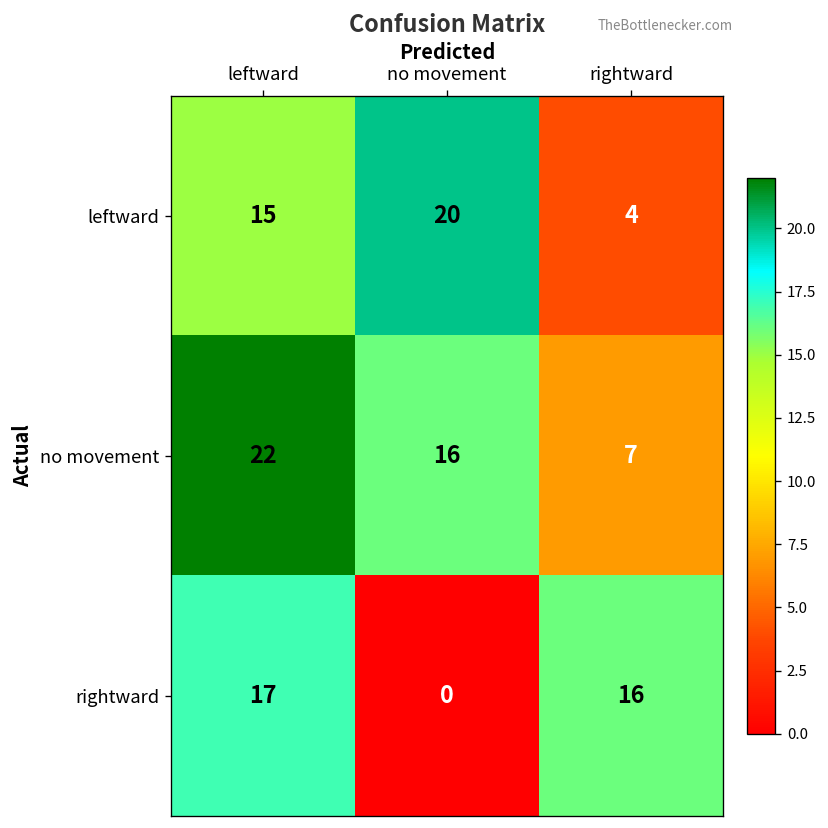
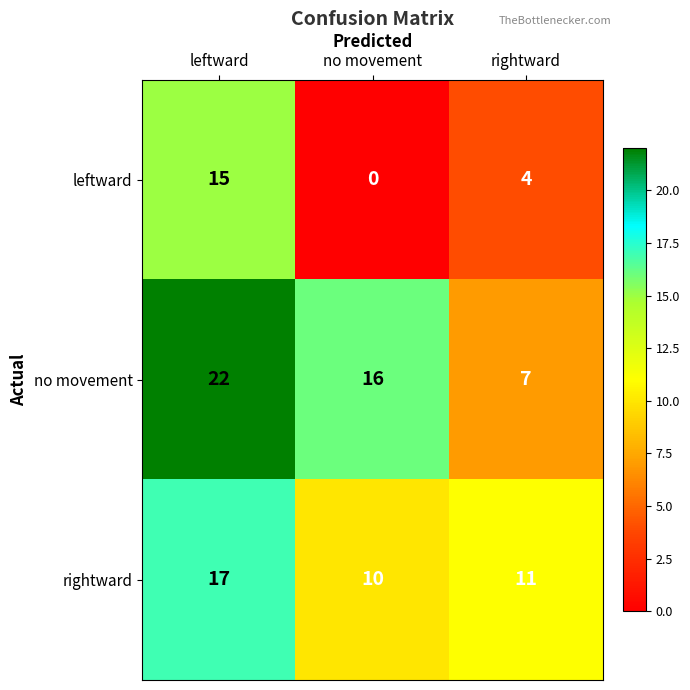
  {
    "leftward": {
      "leftward": 15,
-     "no movement": 20,
+     "no movement": 0,
      "rightward": 4
    },
    "no movement": {
      "leftward": 22,
      "no movement": 16,
      "rightward": 7
    },
    "rightward": {
      "leftward": 17,
-     "no movement": 0,
-     "rightward": 16
+     "no movement": 10,
+     "rightward": 11
    }
  }
